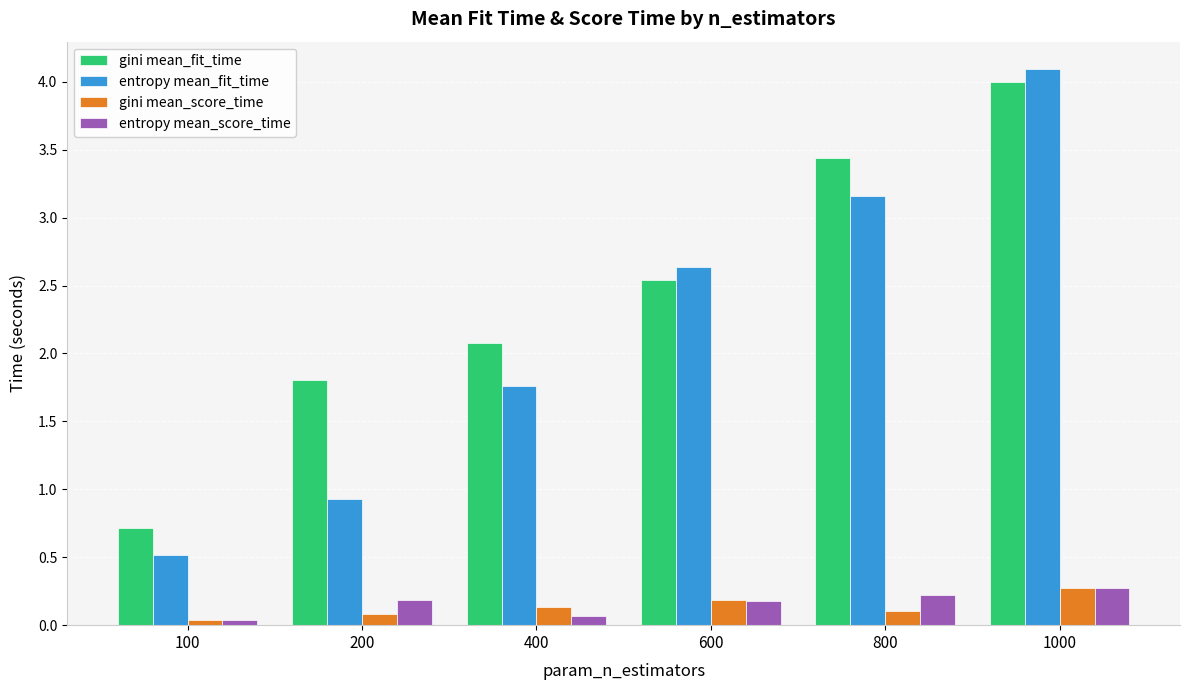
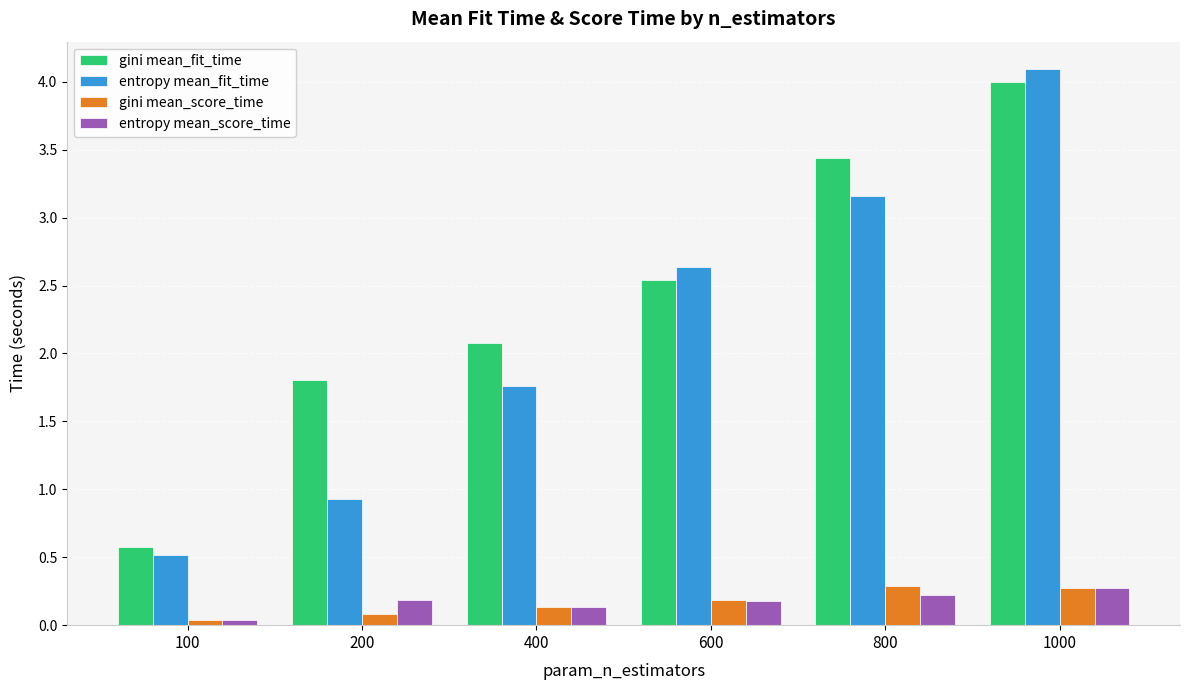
  {
    "gini mean_fit_time": {
-     "100": 0.72,
+     "100": 0.58,
      "200": 1.80,
      "400": 2.08,
      "600": 2.54,
      "800": 3.44,
      "1000": 4.00
    },
    "entropy mean_fit_time": {
      "100": 0.51,
      "200": 0.93,
      "400": 1.76,
      "600": 2.63,
      "800": 3.16,
      "1000": 4.09
    },
    "gini mean_score_time": {
      "100": 0.04,
      "200": 0.08,
      "400": 0.13,
      "600": 0.19,
-     "800": 0.10,
+     "800": 0.29,
      "1000": 0.28
    },
    "entropy mean_score_time": {
      "100": 0.04,
      "200": 0.18,
-     "400": 0.07,
+     "400": 0.13,
      "600": 0.18,
      "800": 0.22,
      "1000": 0.27
    }
  }
